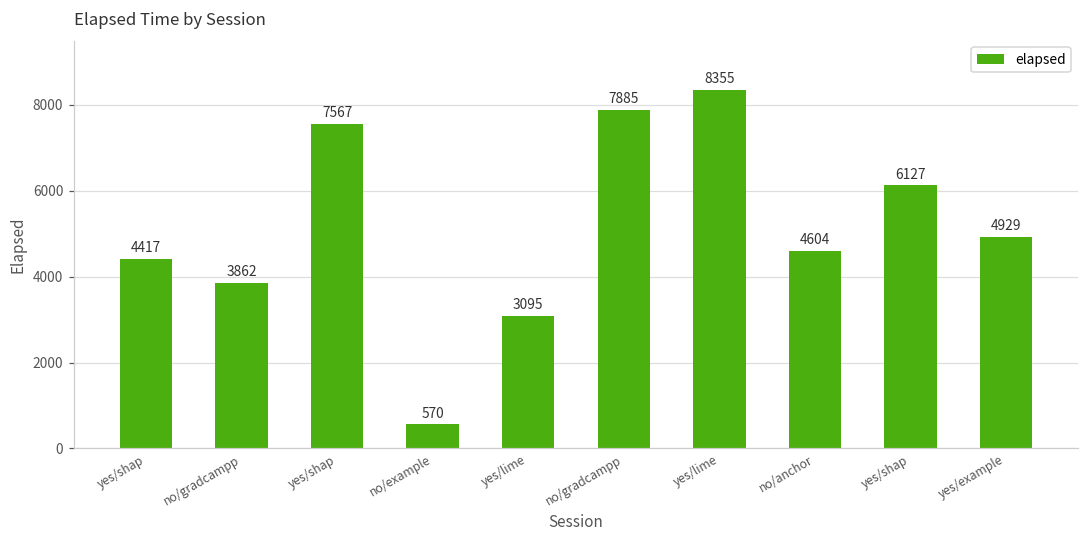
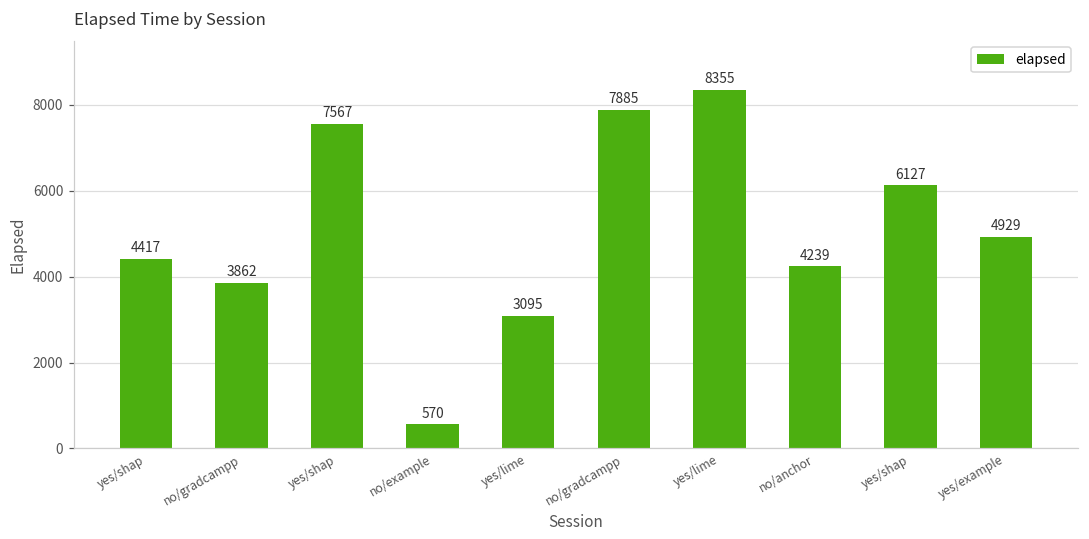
  {
    "no/example": 570,
-   "no/anchor": 4604,
+   "no/anchor": 4239,
    "yes/example": 4929
  }
